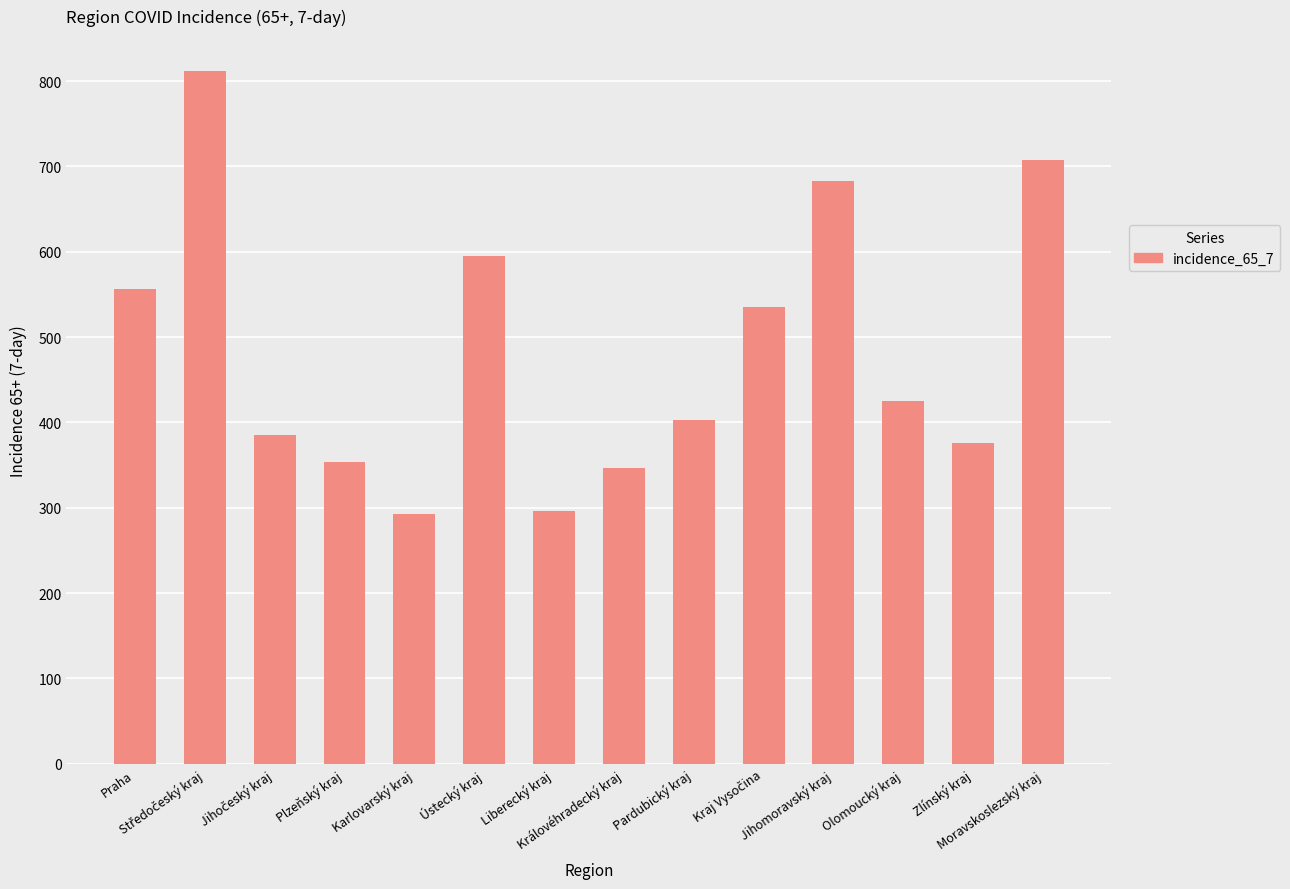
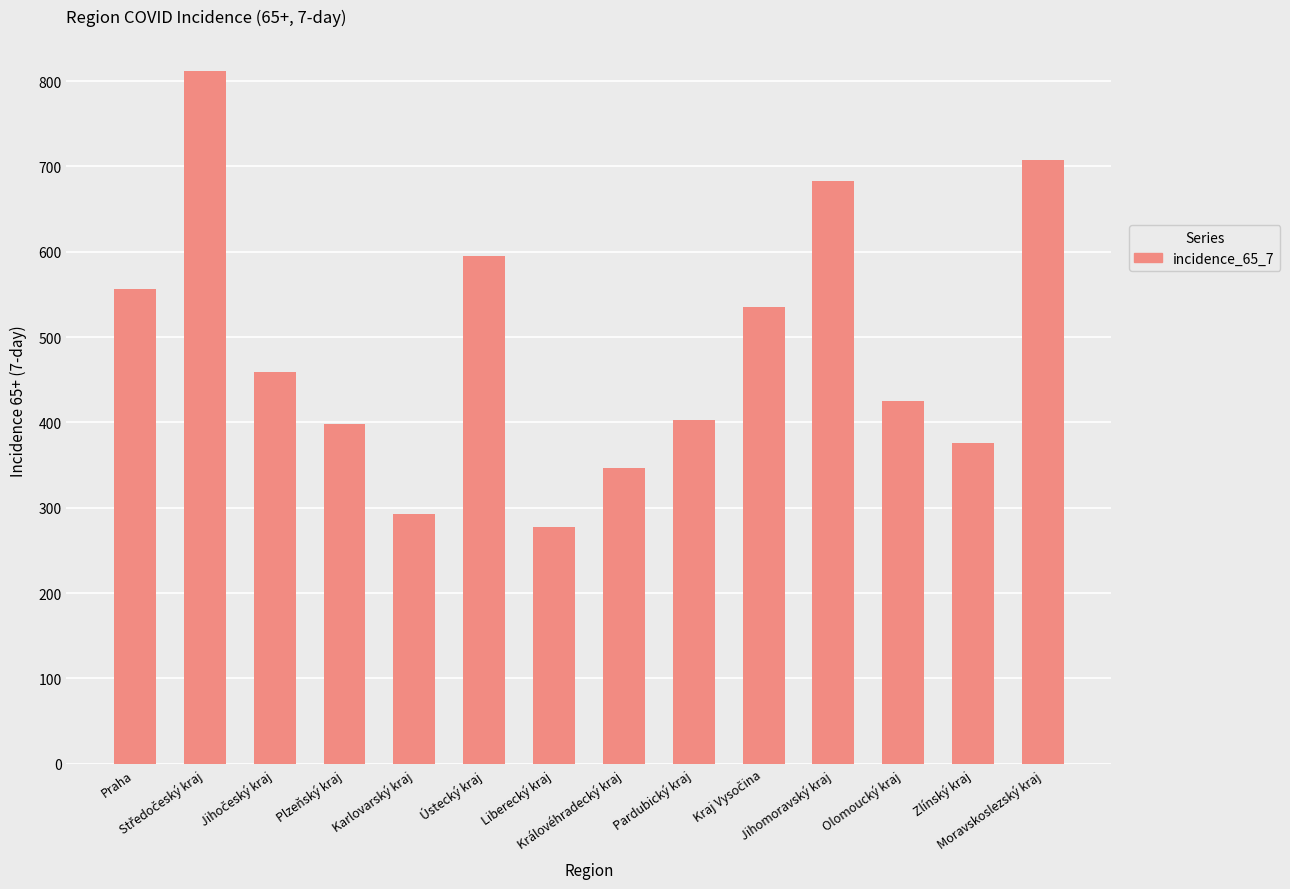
  {
    "Praha": 560,
    "Středočeský kraj": 810,
-   "Jihočeský kraj": 390,
-   "Plzeňský kraj": 350,
+   "Jihočeský kraj": 460,
+   "Plzeňský kraj": 400,
    "Karlovarský kraj": 290,
    "Ústecký kraj": 600,
-   "Liberecký kraj": 300,
+   "Liberecký kraj": 280,
    "Královéhradecký kraj": 350,
    "Pardubický kraj": 400,
    "Kraj Vysočina": 540,
    "Jihomoravský kraj": 680,
    "Olomoucký kraj": 430,
    "Zlínský kraj": 380,
    "Moravskoslezský kraj": 710
  }
